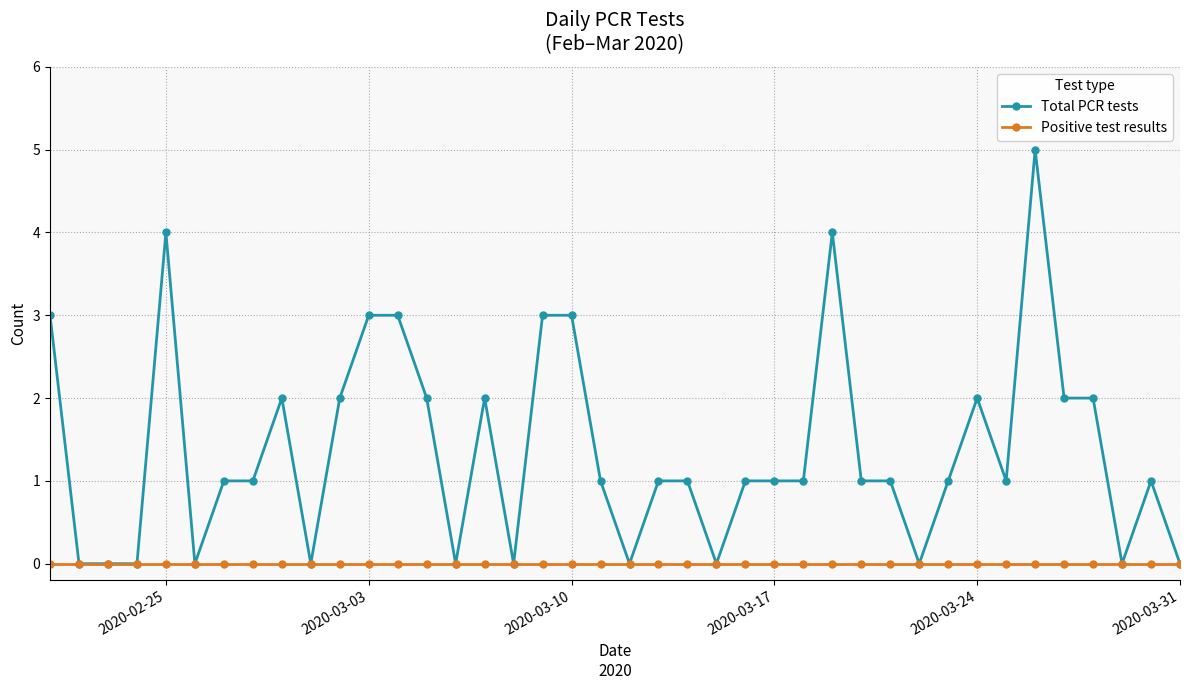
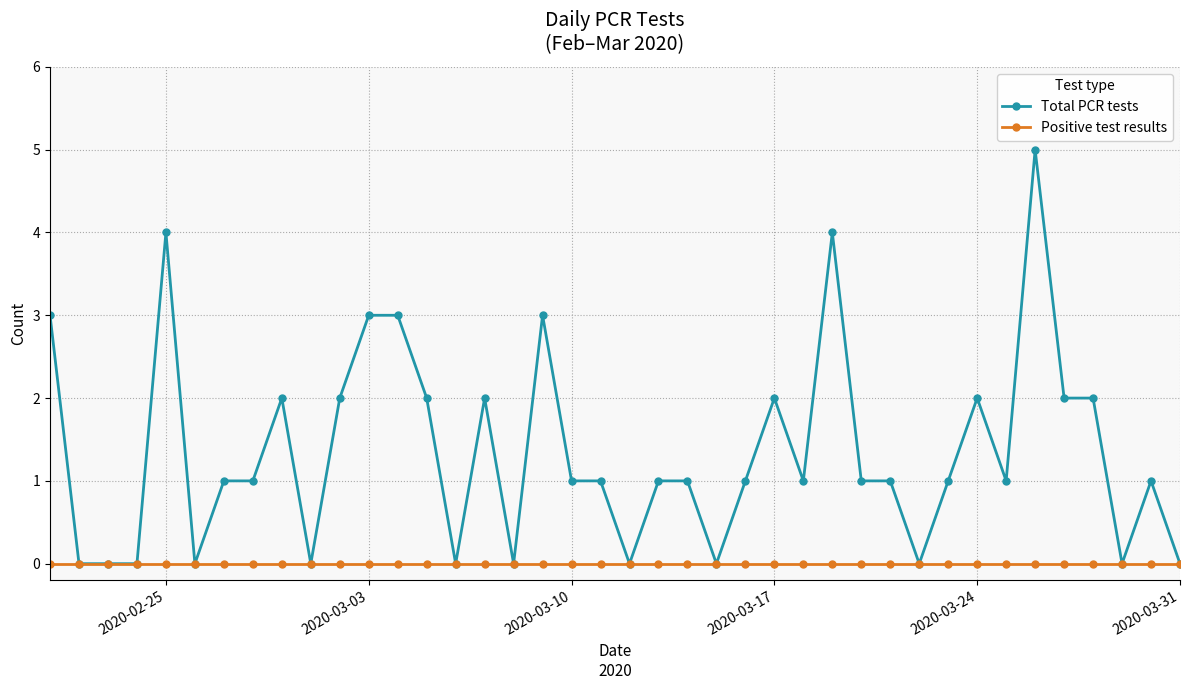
  {
    "Total PCR tests": {
      "2020-02-25": 4,
      "2020-03-03": 3,
-     "2020-03-10": 3,
-     "2020-03-17": 1,
+     "2020-03-10": 1,
+     "2020-03-17": 2,
      "2020-03-24": 2
    },
    "Positive test results": {
      "2020-02-25": 0,
      "2020-03-03": 0,
      "2020-03-10": 0,
      "2020-03-17": 0,
      "2020-03-24": 0
    }
  }
